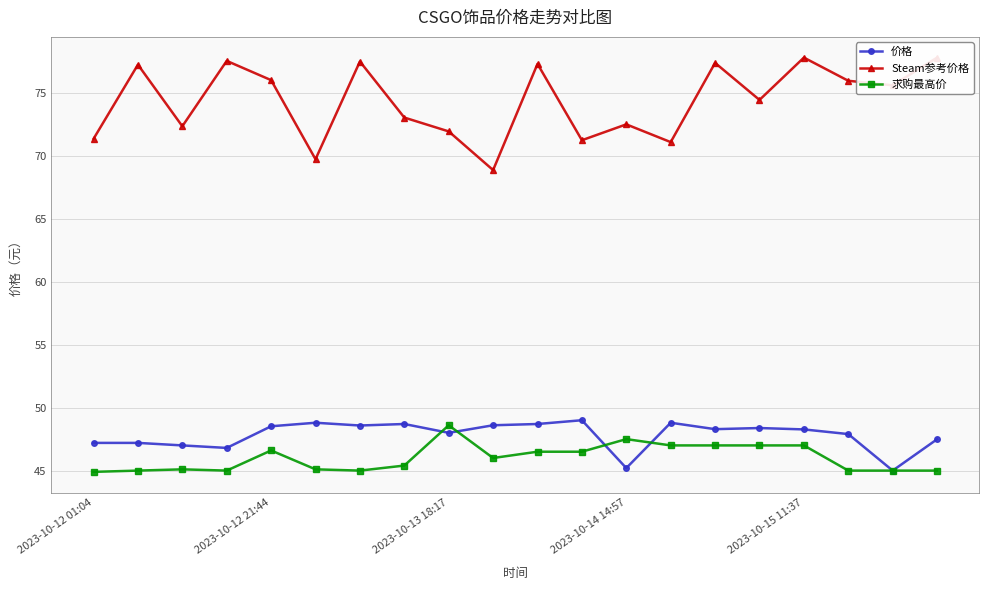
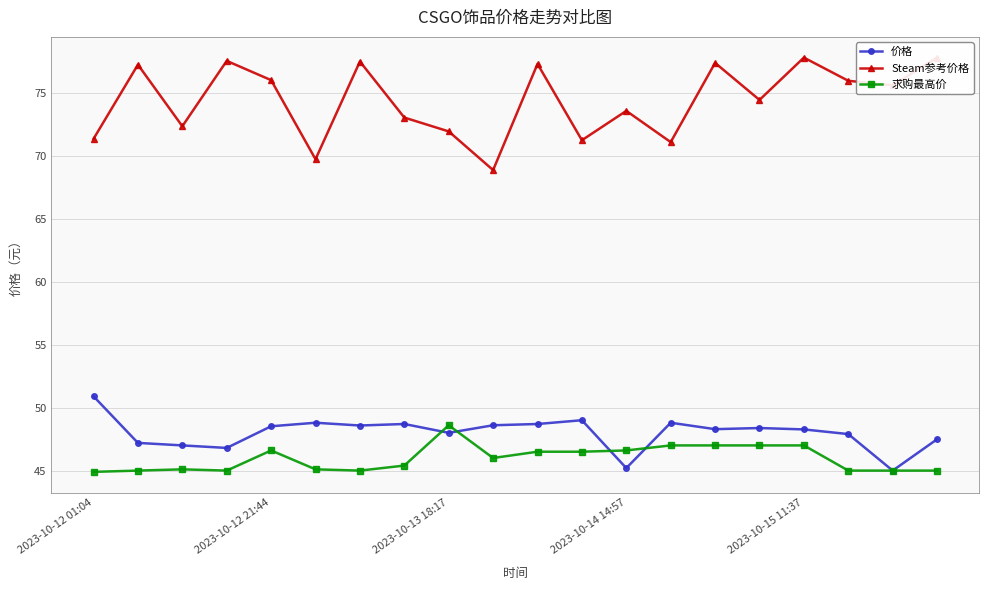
  {
    "价格": {
-     "2023-10-12 01:04": 47.2,
+     "2023-10-12 01:04": 50.9,
      "2023-10-12 21:44": 48.5,
      "2023-10-13 18:17": 48.0,
      "2023-10-14 14:57": 45.2,
      "2023-10-15 11:37": 48.3
    },
    "Steam参考价格": {
      "2023-10-12 01:04": 71.3,
      "2023-10-12 21:44": 76.0,
      "2023-10-13 18:17": 71.9,
-     "2023-10-14 14:57": 72.5,
+     "2023-10-14 14:57": 73.6,
      "2023-10-15 11:37": 77.8
    },
    "求购最高价": {
      "2023-10-12 01:04": 44.9,
      "2023-10-12 21:44": 46.6,
      "2023-10-13 18:17": 48.6,
-     "2023-10-14 14:57": 47.5,
+     "2023-10-14 14:57": 46.6,
      "2023-10-15 11:37": 47.0
    }
  }
